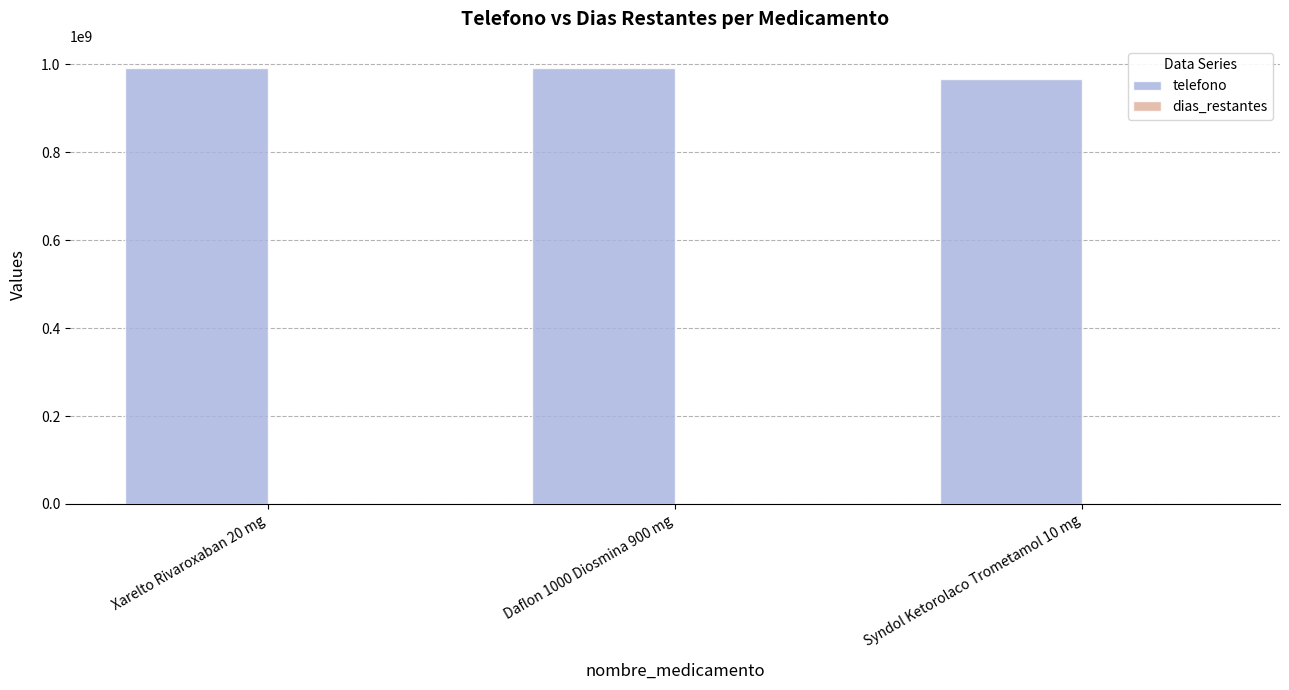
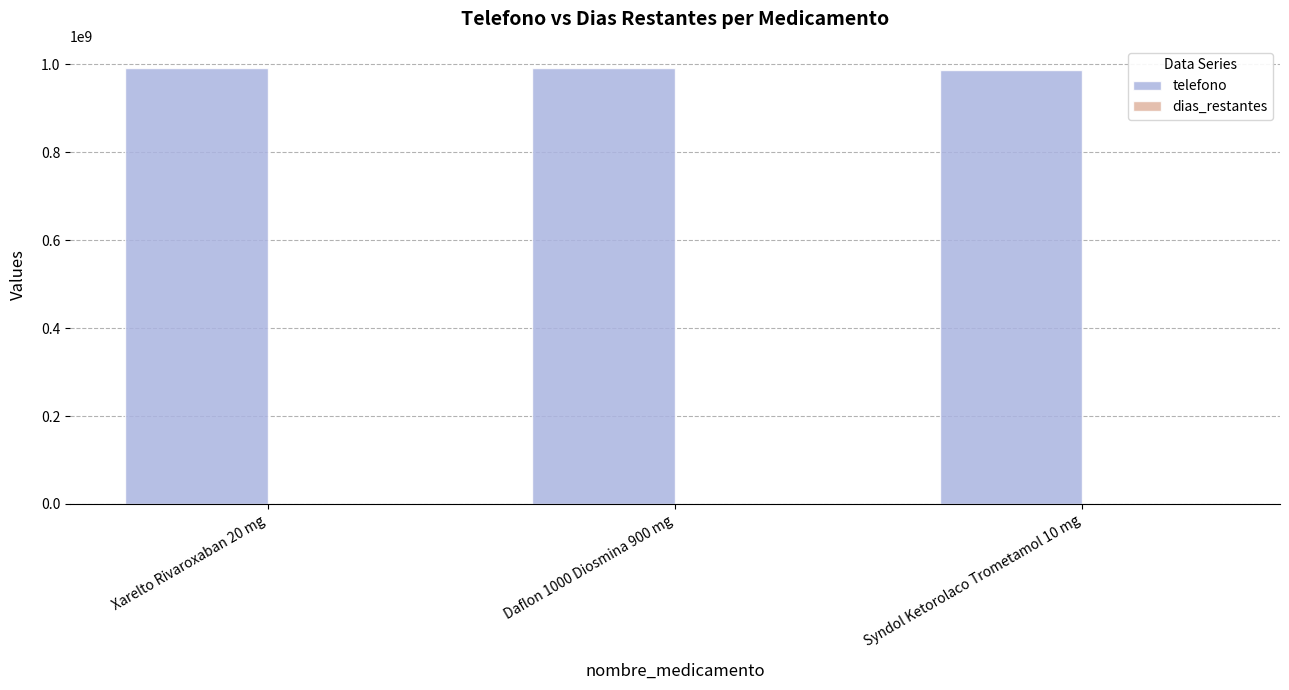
  {
    "telefono": {
      "Xarelto Rivaroxaban 20 mg": 990000000,
      "Daflon 1000 Diosmina 900 mg": 990000000,
-     "Syndol Ketorolaco Trometamol 10 mg": 970000000
+     "Syndol Ketorolaco Trometamol 10 mg": 990000000
    }
  }
